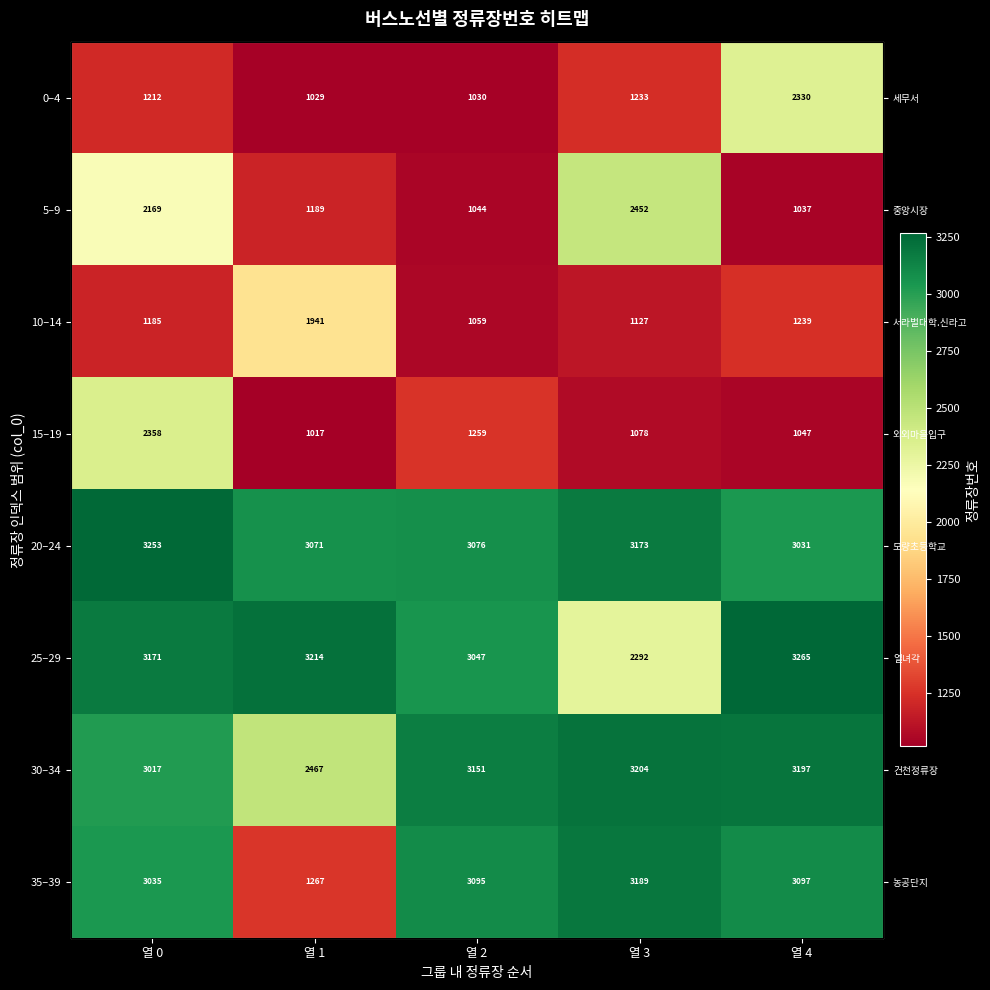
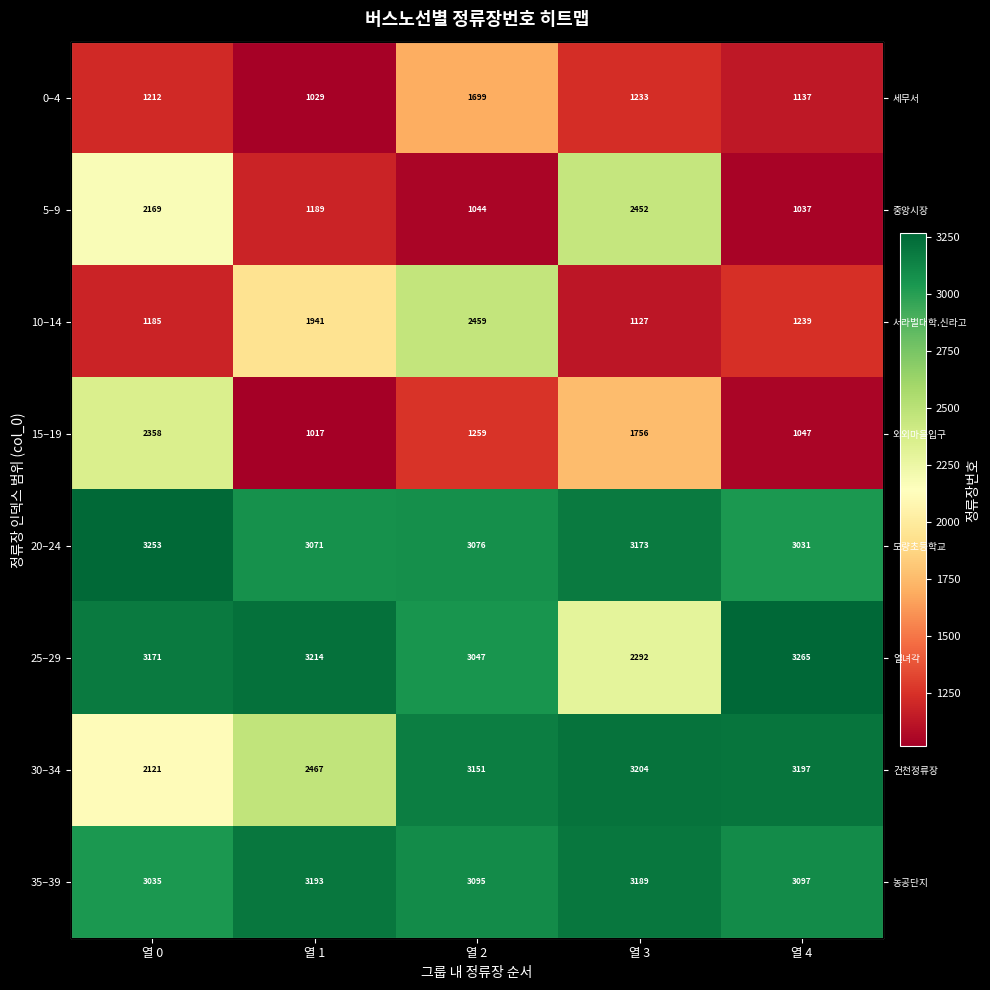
  {
    "0–4": {
      "열 0": 1212,
      "열 1": 1029,
-     "열 2": 1030,
+     "열 2": 1699,
      "열 3": 1233,
-     "열 4": 2330
+     "열 4": 1137
    },
    "5–9": {
      "열 0": 2169,
      "열 1": 1189,
      "열 2": 1044,
      "열 3": 2452,
      "열 4": 1037
    },
    "10–14": {
      "열 0": 1185,
      "열 1": 1941,
-     "열 2": 1059,
+     "열 2": 2459,
      "열 3": 1127,
      "열 4": 1239
    },
    "15–19": {
      "열 0": 2358,
      "열 1": 1017,
      "열 2": 1259,
-     "열 3": 1078,
+     "열 3": 1756,
      "열 4": 1047
    },
    "20–24": {
      "열 0": 3253,
      "열 1": 3071,
      "열 2": 3076,
      "열 3": 3173,
      "열 4": 3031
    },
    "25–29": {
      "열 0": 3171,
      "열 1": 3214,
      "열 2": 3047,
      "열 3": 2292,
      "열 4": 3265
    },
    "30–34": {
-     "열 0": 3017,
+     "열 0": 2121,
      "열 1": 2467,
      "열 2": 3151,
      "열 3": 3204,
      "열 4": 3197
    },
    "35–39": {
      "열 0": 3035,
-     "열 1": 1267,
+     "열 1": 3193,
      "열 2": 3095,
      "열 3": 3189,
      "열 4": 3097
    }
  }
